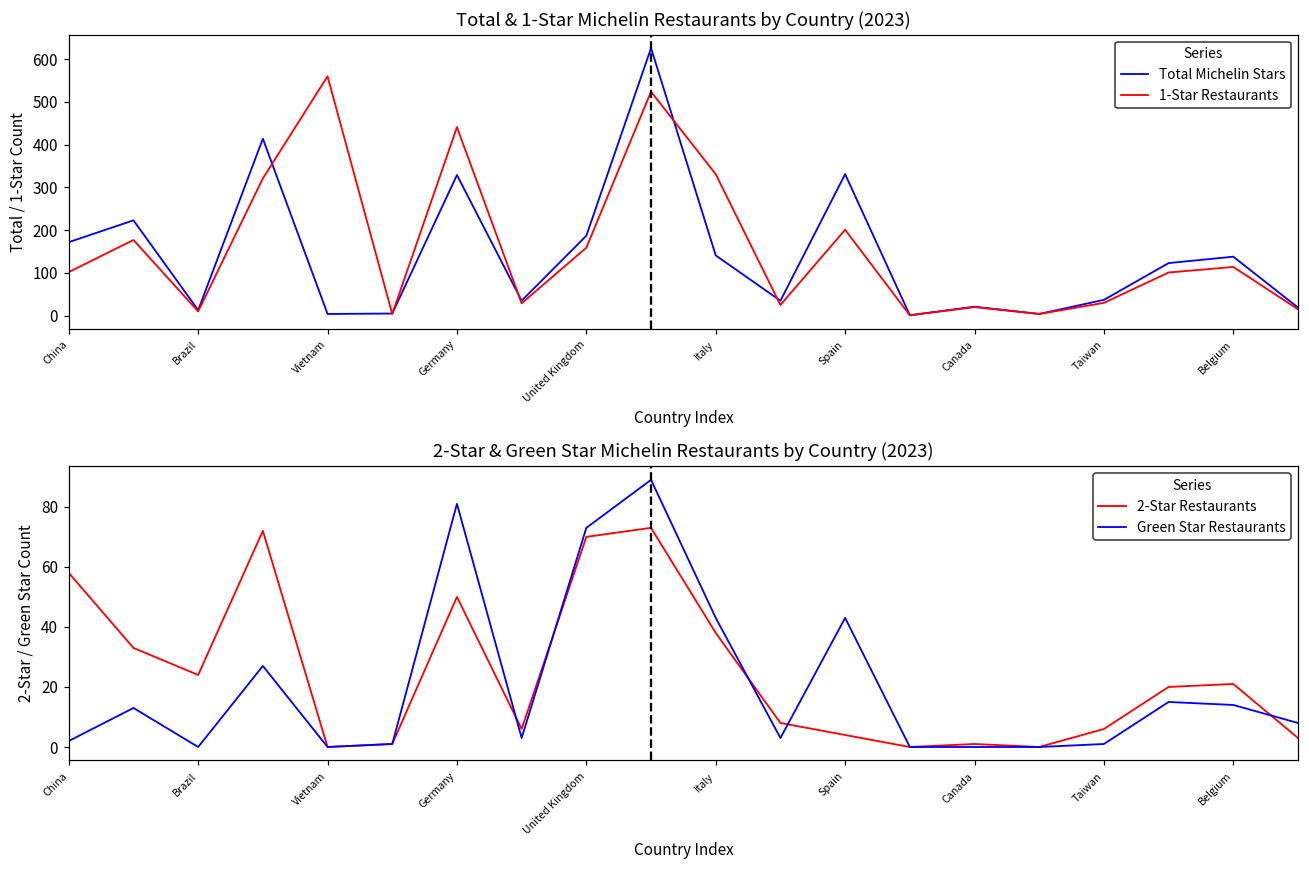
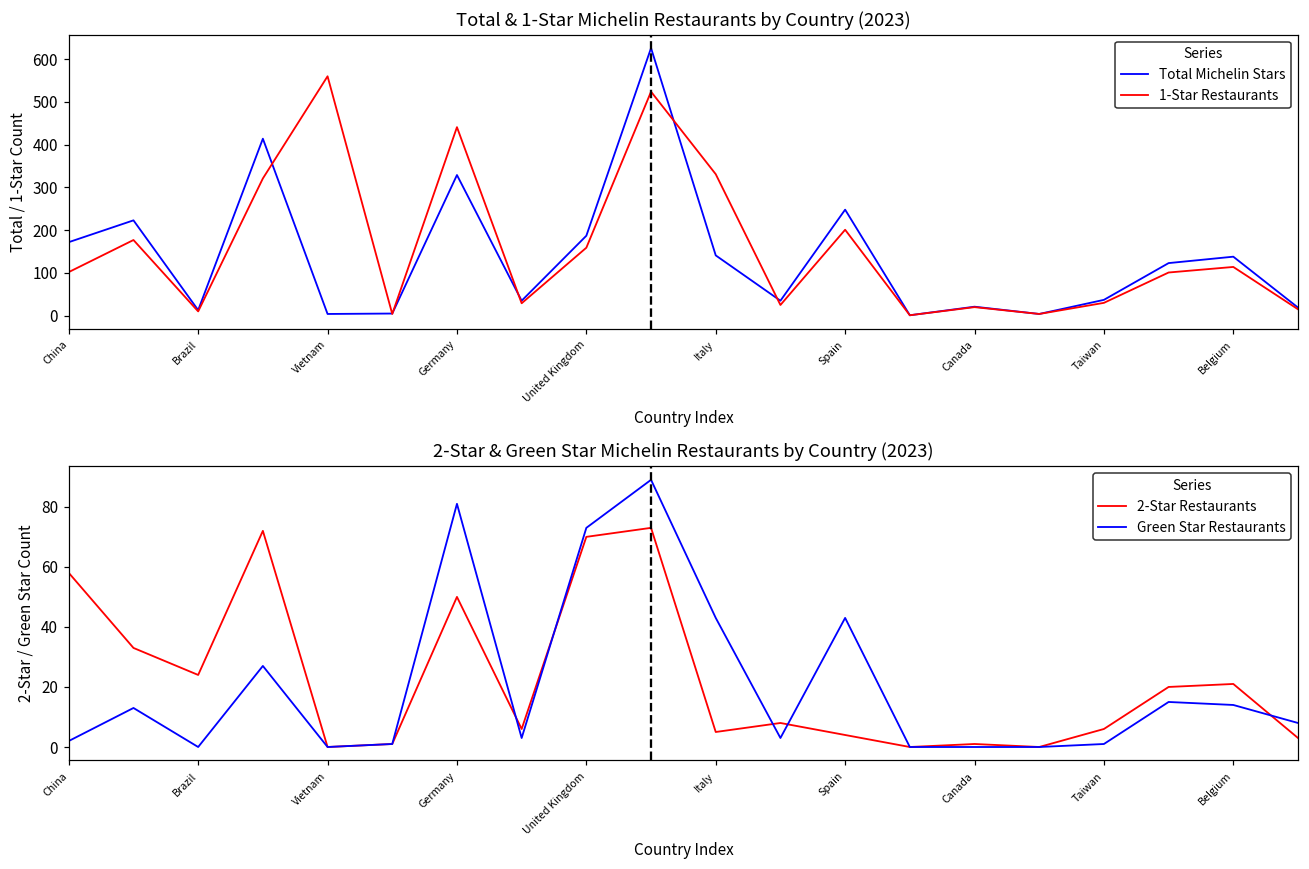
  {
    "Total & 1-Star Michelin Restaurants by Country (2023)": {
      "Total Michelin Stars": {
        "China": 170,
        "Vietnam": 0,
        "Germany": 330,
        "United Kingdom": 190,
        "Italy": 140,
-       "Spain": 330,
+       "Spain": 250,
        "Taiwan": 40,
        "Belgium": 140
      },
      "1-Star Restaurants": {
        "China": 100,
        "Vietnam": 560,
        "Germany": 440,
        "United Kingdom": 160,
        "Italy": 330,
        "Spain": 200,
        "Taiwan": 30,
        "Belgium": 110
      }
    },
    "2-Star & Green Star Michelin Restaurants by Country (2023)": {
      "2-Star Restaurants": {
        "China": 58,
        "Brazil": 24,
        "Germany": 50,
        "United Kingdom": 70,
-       "Italy": 38,
+       "Italy": 5,
        "Spain": 4,
        "Canada": 1,
        "Taiwan": 6,
        "Belgium": 21
      },
      "Green Star Restaurants": {
        "China": 2,
        "Brazil": 0,
        "Germany": 81,
        "United Kingdom": 73,
        "Italy": 43,
        "Spain": 43,
        "Canada": 0,
        "Taiwan": 1,
        "Belgium": 14
      }
    }
  }
